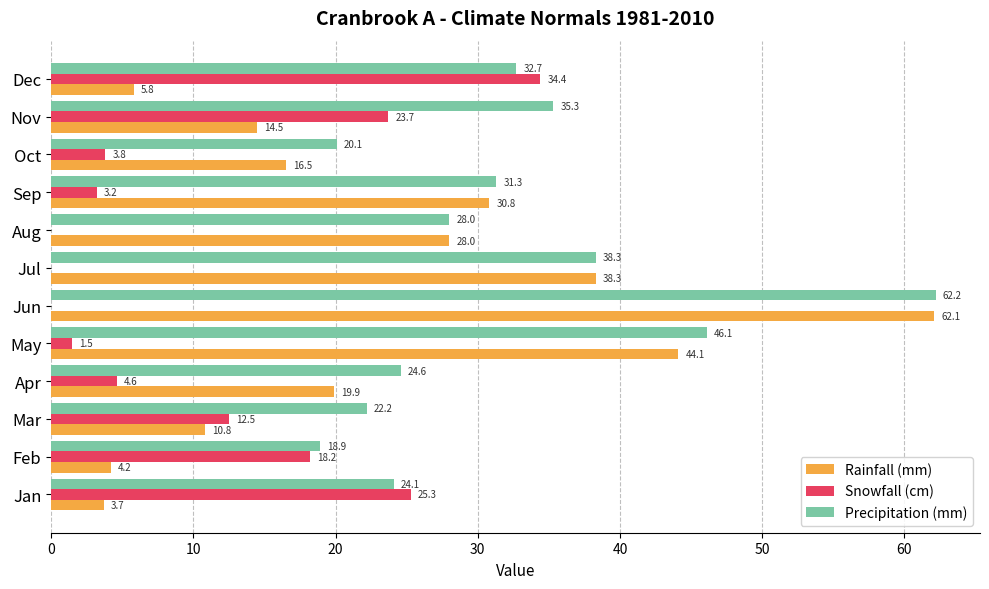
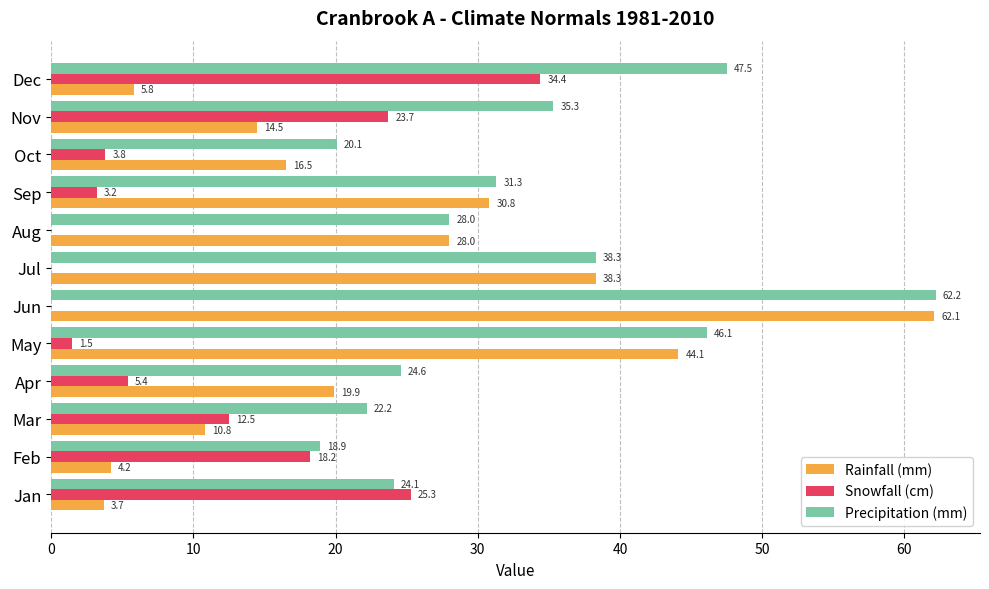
  {
    "Rainfall (mm)": {
      "Dec": 5.8,
      "Nov": 14.5,
      "Oct": 16.5,
      "Sep": 30.8,
      "Aug": 28.0,
      "Jul": 38.3,
      "Jun": 62.1,
      "May": 44.1,
      "Apr": 19.9,
      "Mar": 10.8,
      "Feb": 4.2,
      "Jan": 3.7
    },
    "Snowfall (cm)": {
      "Dec": 34.4,
      "Nov": 23.7,
      "Oct": 3.8,
      "Sep": 3.2,
      "May": 1.5,
-     "Apr": 4.6,
+     "Apr": 5.4,
      "Mar": 12.5,
      "Feb": 18.2,
      "Jan": 25.3
    },
    "Precipitation (mm)": {
-     "Dec": 32.7,
+     "Dec": 47.5,
      "Nov": 35.3,
      "Oct": 20.1,
      "Sep": 31.3,
      "Aug": 28.0,
      "Jul": 38.3,
      "Jun": 62.2,
      "May": 46.1,
      "Apr": 24.6,
      "Mar": 22.2,
      "Feb": 18.9,
      "Jan": 24.1
    }
  }
